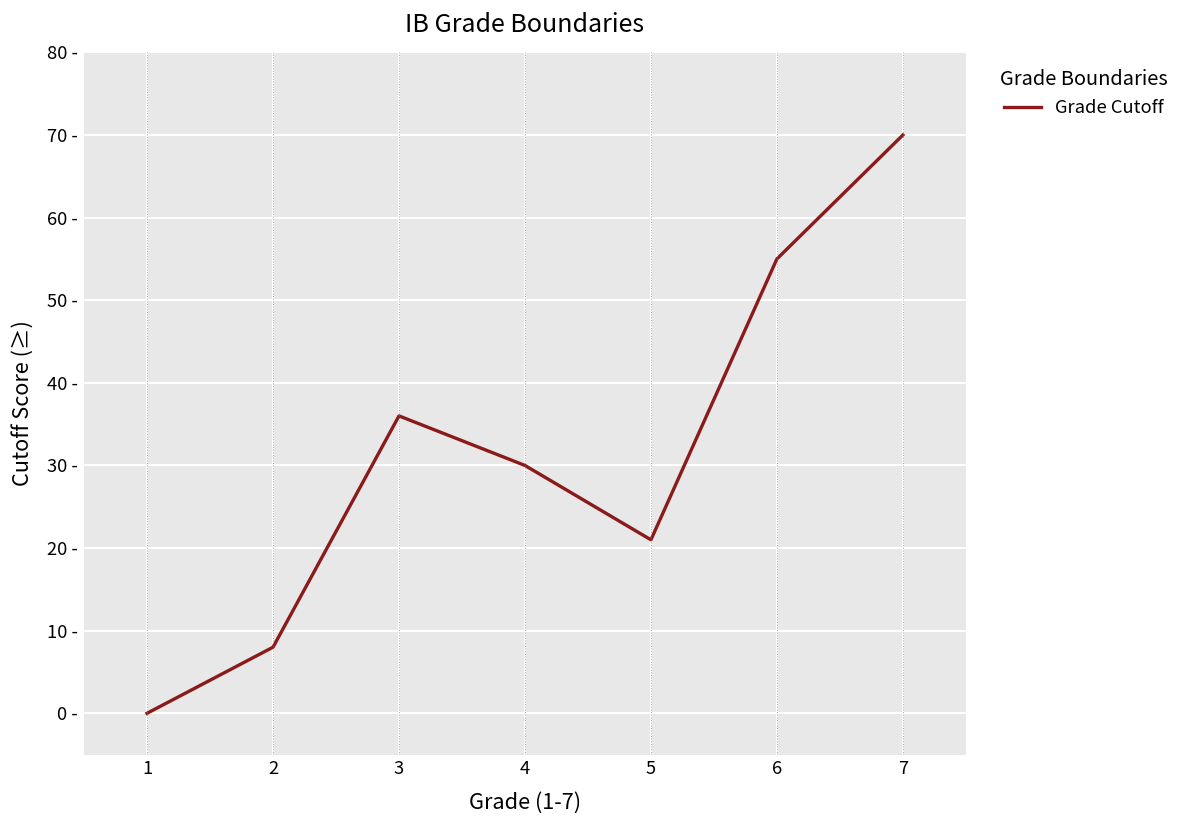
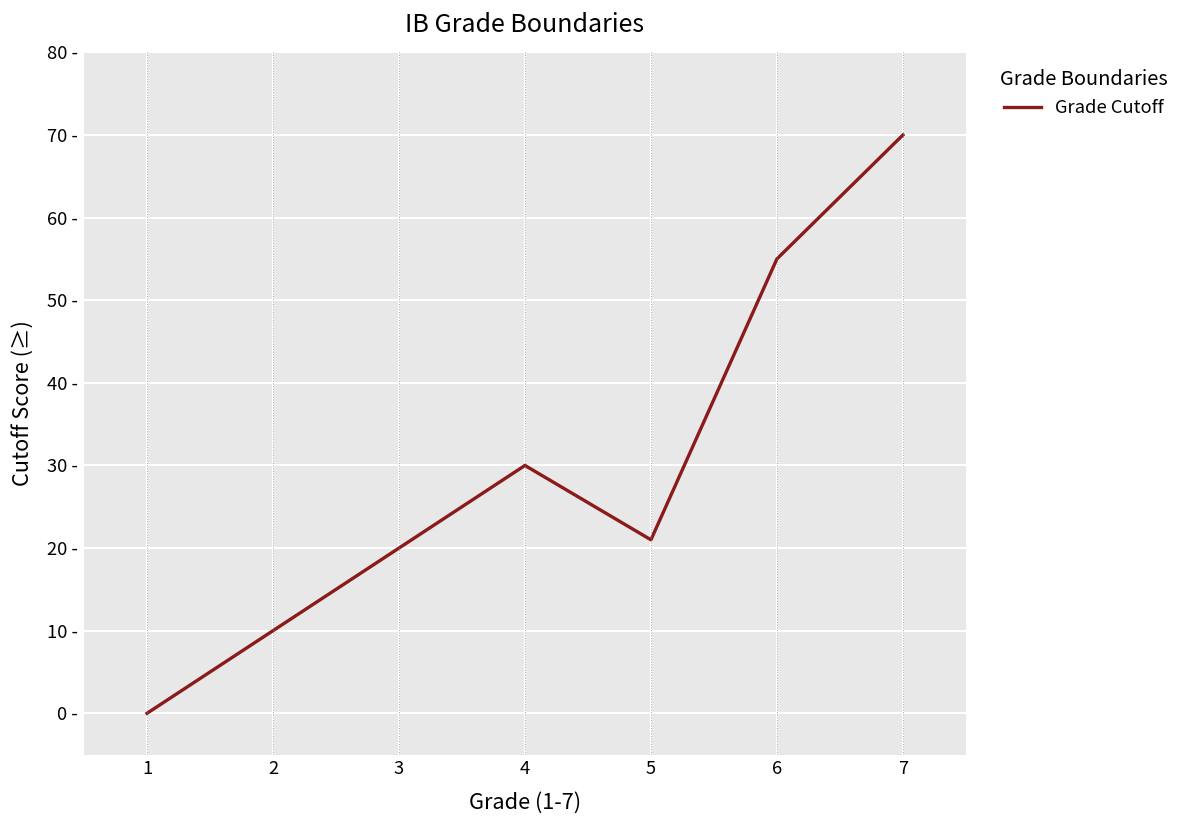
  {
    "1": "0 -",
-   "2": "8 -",
-   "3": "36 -",
+   "2": "10 -",
+   "3": "20 -",
    "4": "30 -",
    "5": "21 -",
    "6": "55 -",
    "7": "70 -"
  }
